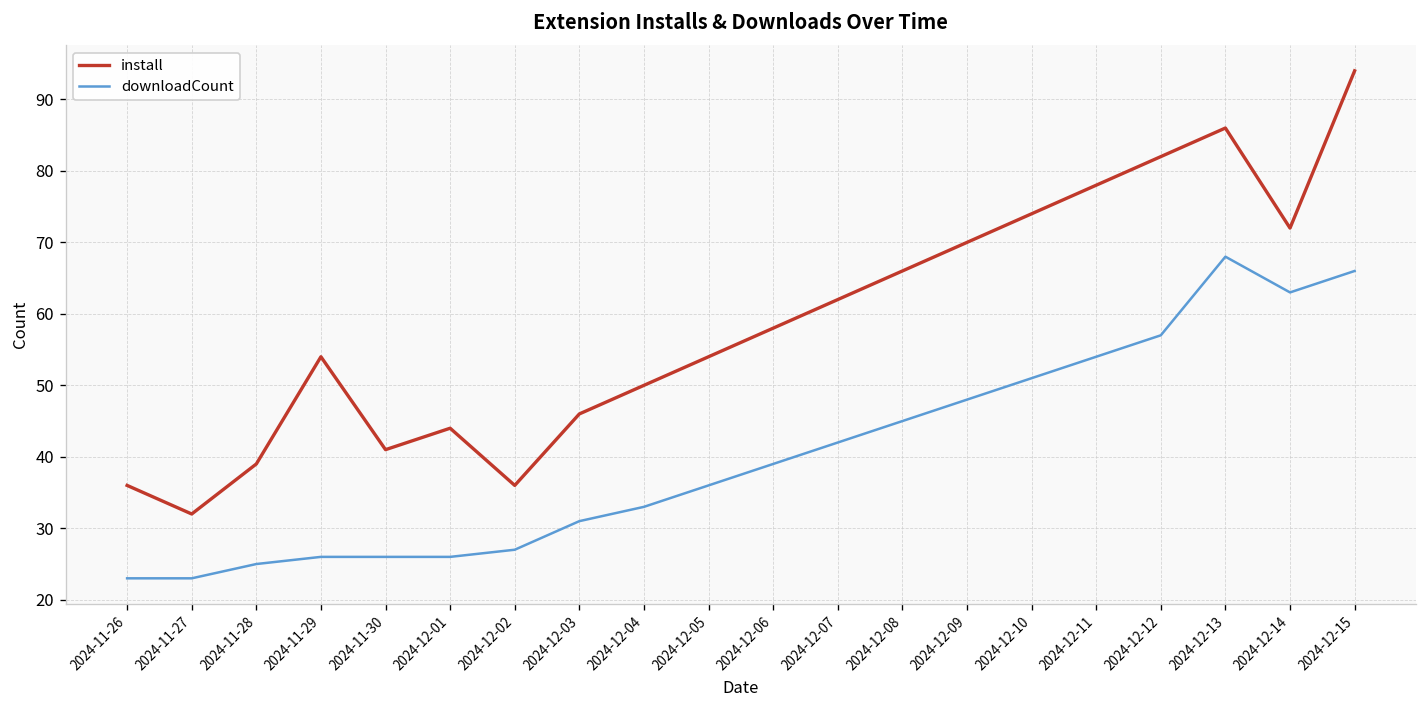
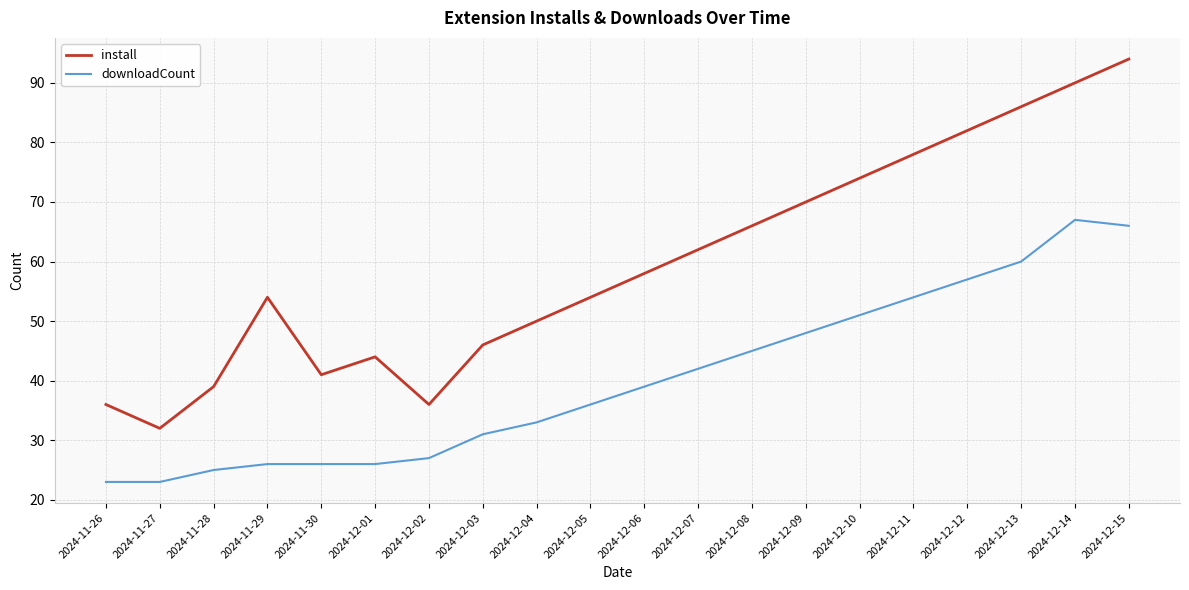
  {
    "install": {
      "2024-11-26": 36,
      "2024-11-27": 32,
      "2024-11-28": 39,
      "2024-11-29": 54,
      "2024-11-30": 41,
      "2024-12-01": 44,
      "2024-12-02": 36,
      "2024-12-03": 46,
      "2024-12-04": 50,
      "2024-12-05": 54,
      "2024-12-06": 58,
      "2024-12-07": 62,
      "2024-12-08": 66,
      "2024-12-09": 70,
      "2024-12-10": 74,
      "2024-12-11": 78,
      "2024-12-12": 82,
      "2024-12-13": 86,
-     "2024-12-14": 72,
+     "2024-12-14": 90,
      "2024-12-15": 94
    },
    "downloadCount": {
      "2024-11-26": 23,
      "2024-11-27": 23,
      "2024-11-28": 25,
      "2024-11-29": 26,
      "2024-11-30": 26,
      "2024-12-01": 26,
      "2024-12-02": 27,
      "2024-12-03": 31,
      "2024-12-04": 33,
      "2024-12-05": 36,
      "2024-12-06": 39,
      "2024-12-07": 42,
      "2024-12-08": 45,
      "2024-12-09": 48,
      "2024-12-10": 51,
      "2024-12-11": 54,
      "2024-12-12": 57,
-     "2024-12-13": 68,
-     "2024-12-14": 63,
+     "2024-12-13": 60,
+     "2024-12-14": 67,
      "2024-12-15": 66
    }
  }
